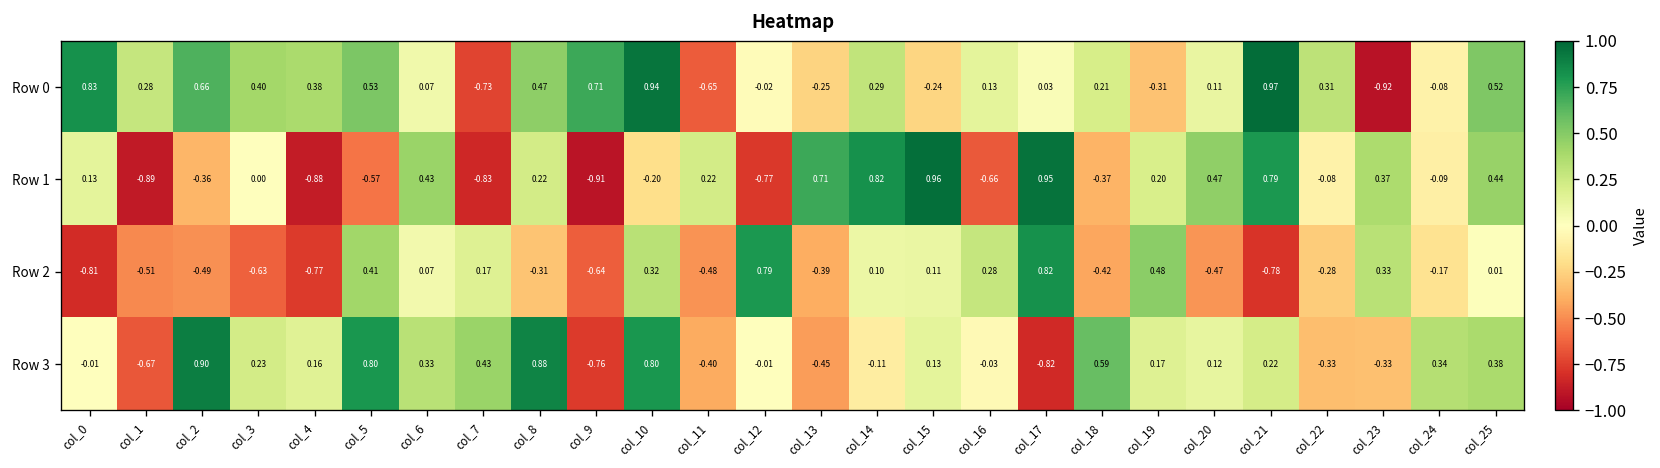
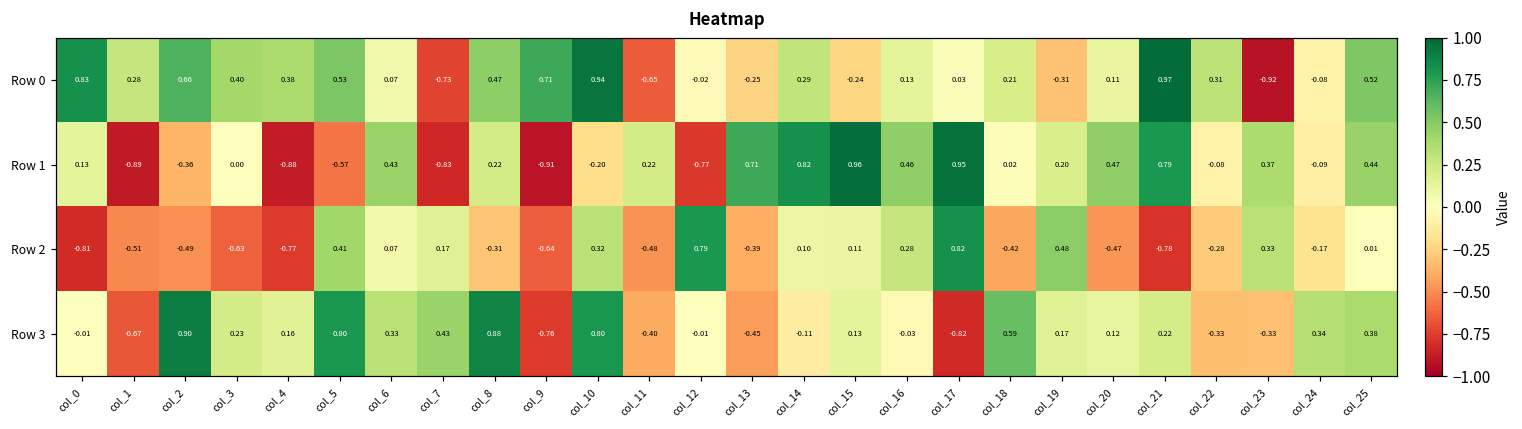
  {
    "Row 0": {
      "col_0": 0.83,
      "col_1": 0.28,
      "col_2": 0.66,
      "col_3": 0.40,
      "col_4": 0.38,
      "col_5": 0.53,
      "col_6": 0.07,
      "col_7": -0.73,
      "col_8": 0.47,
      "col_9": 0.71,
      "col_10": 0.94,
      "col_11": -0.65,
      "col_12": -0.02,
      "col_13": -0.25,
      "col_14": 0.29,
      "col_15": -0.24,
      "col_16": 0.13,
      "col_17": 0.03,
      "col_18": 0.21,
      "col_19": -0.31,
      "col_20": 0.11,
      "col_21": 0.97,
      "col_22": 0.31,
      "col_23": -0.92,
      "col_24": -0.08,
      "col_25": 0.52
    },
    "Row 1": {
      "col_0": 0.13,
      "col_1": -0.89,
      "col_2": -0.36,
      "col_3": 0.00,
      "col_4": -0.88,
      "col_5": -0.57,
      "col_6": 0.43,
      "col_7": -0.83,
      "col_8": 0.22,
      "col_9": -0.91,
      "col_10": -0.20,
      "col_11": 0.22,
      "col_12": -0.77,
      "col_13": 0.71,
      "col_14": 0.82,
      "col_15": 0.96,
-     "col_16": -0.66,
+     "col_16": 0.46,
      "col_17": 0.95,
-     "col_18": -0.37,
+     "col_18": 0.02,
      "col_19": 0.20,
      "col_20": 0.47,
      "col_21": 0.79,
      "col_22": -0.08,
      "col_23": 0.37,
      "col_24": -0.09,
      "col_25": 0.44
    },
    "Row 2": {
      "col_0": -0.81,
      "col_1": -0.51,
      "col_2": -0.49,
      "col_3": -0.63,
      "col_4": -0.77,
      "col_5": 0.41,
      "col_6": 0.07,
      "col_7": 0.17,
      "col_8": -0.31,
      "col_9": -0.64,
      "col_10": 0.32,
      "col_11": -0.48,
      "col_12": 0.79,
      "col_13": -0.39,
      "col_14": 0.10,
      "col_15": 0.11,
      "col_16": 0.28,
      "col_17": 0.82,
      "col_18": -0.42,
      "col_19": 0.48,
      "col_20": -0.47,
      "col_21": -0.78,
      "col_22": -0.28,
      "col_23": 0.33,
      "col_24": -0.17,
      "col_25": 0.01
    },
    "Row 3": {
      "col_0": -0.01,
      "col_1": -0.67,
      "col_2": 0.90,
      "col_3": 0.23,
      "col_4": 0.16,
      "col_5": 0.80,
      "col_6": 0.33,
      "col_7": 0.43,
      "col_8": 0.88,
      "col_9": -0.76,
      "col_10": 0.80,
      "col_11": -0.40,
      "col_12": -0.01,
      "col_13": -0.45,
      "col_14": -0.11,
      "col_15": 0.13,
      "col_16": -0.03,
      "col_17": -0.82,
      "col_18": 0.59,
      "col_19": 0.17,
      "col_20": 0.12,
      "col_21": 0.22,
      "col_22": -0.33,
      "col_23": -0.33,
      "col_24": 0.34,
      "col_25": 0.38
    }
  }
